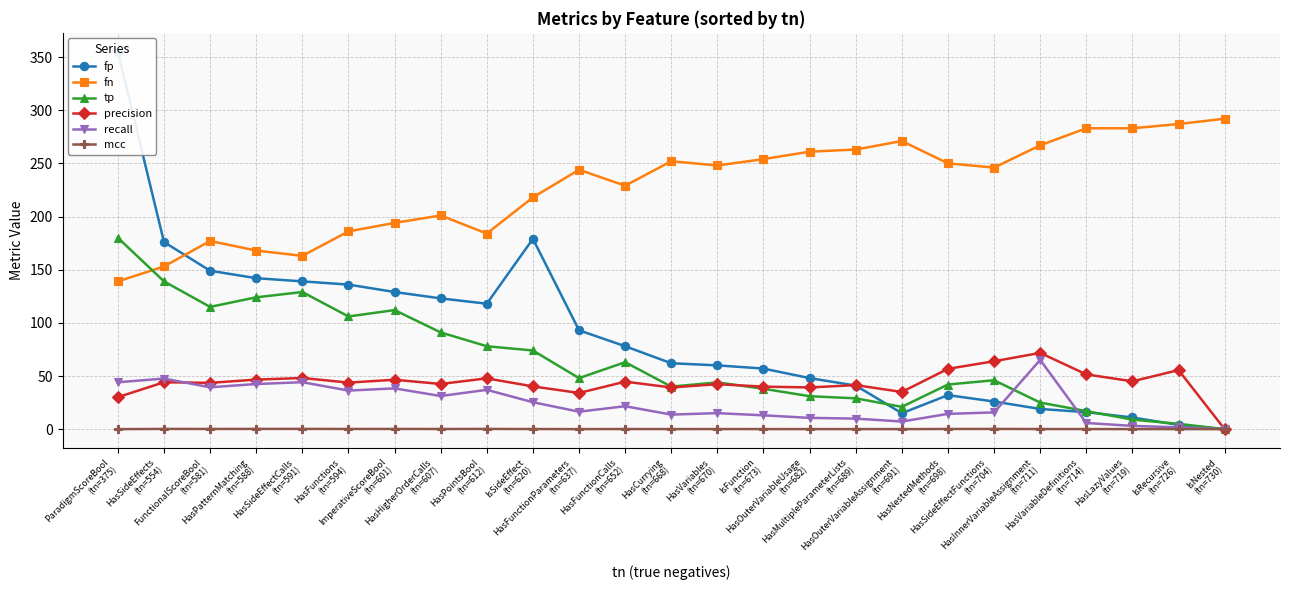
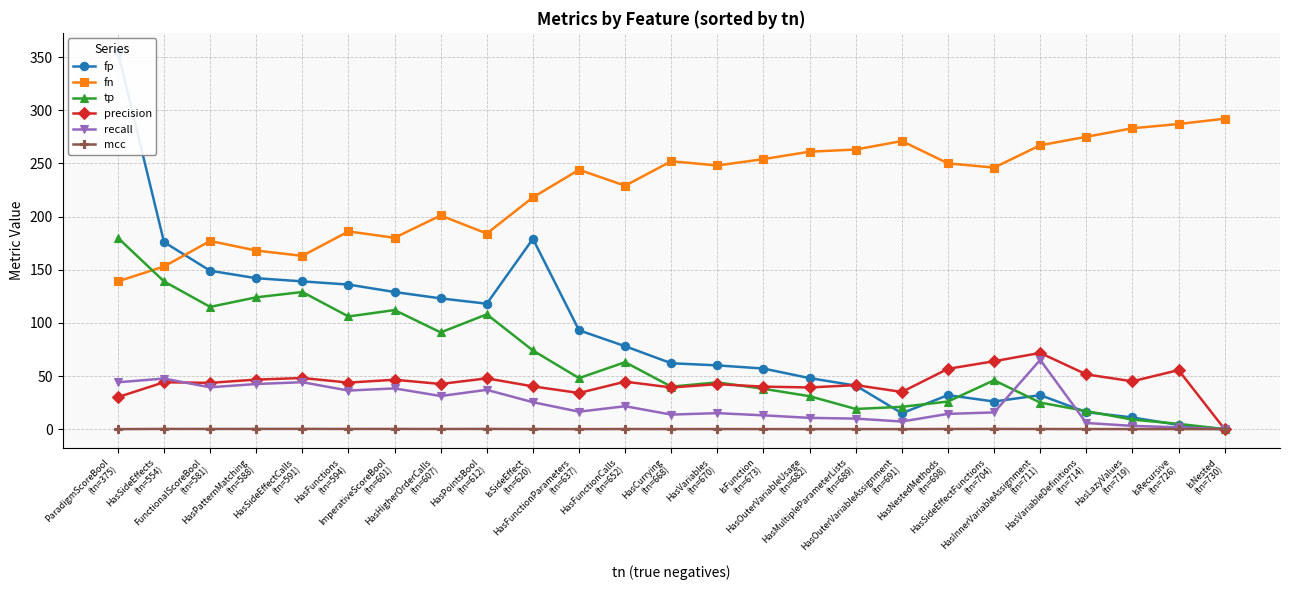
  {
    "fp": {
      "HasSideEffects (tn=554)": 176,
      "FunctionalScoreBool (tn=581)": 149,
      "HasPatternMatching (tn=588)": 142,
      "HasSideEffectCalls (tn=591)": 139,
      "HasFunctions (tn=594)": 136,
      "ImperativeScoreBool (tn=601)": 129,
      "HasHigherOrderCalls (tn=607)": 123,
      "HasPointsBool (tn=612)": 118,
      "IsSideEffect (tn=620)": 179,
      "HasFunctionParameters (tn=637)": 93,
      "HasFunctionCalls (tn=652)": 78,
      "HasCurrying (tn=668)": 62,
      "HasVariables (tn=670)": 60,
      "IsFunction (tn=673)": 57,
      "HasOuterVariableUsage (tn=682)": 48,
      "HasOuterVariableAssignment (tn=691)": 15,
      "HasNestedMethods (tn=698)": 32,
      "HasSideEffectFunctions (tn=704)": 26,
-     "HasInnerVariableAssignment (tn=711)": 19
+     "HasInnerVariableAssignment (tn=711)": 32
    },
    "fn": {
      "ParadigmScoreBool (tn=375)": 139,
      "HasSideEffects (tn=554)": 153,
      "FunctionalScoreBool (tn=581)": 177,
      "HasPatternMatching (tn=588)": 168,
      "HasSideEffectCalls (tn=591)": 163,
      "HasFunctions (tn=594)": 186,
-     "ImperativeScoreBool (tn=601)": 194,
+     "ImperativeScoreBool (tn=601)": 180,
      "HasHigherOrderCalls (tn=607)": 201,
      "HasPointsBool (tn=612)": 184,
      "IsSideEffect (tn=620)": 218,
      "HasFunctionParameters (tn=637)": 244,
      "HasFunctionCalls (tn=652)": 229,
      "HasCurrying (tn=668)": 252,
      "HasVariables (tn=670)": 248,
      "IsFunction (tn=673)": 254,
      "HasOuterVariableUsage (tn=682)": 261,
      "HasMultipleParameterLists (tn=689)": 263,
      "HasOuterVariableAssignment (tn=691)": 271,
      "HasNestedMethods (tn=698)": 250,
      "HasSideEffectFunctions (tn=704)": 246,
      "HasInnerVariableAssignment (tn=711)": 267,
-     "HasVariableDefinitions (tn=714)": 283,
+     "HasVariableDefinitions (tn=714)": 275,
      "HasLazyValues (tn=719)": 283,
      "IsRecursive (tn=726)": 287,
      "IsNested (tn=730)": 292
    },
    "tp": {
      "ParadigmScoreBool (tn=375)": 180,
      "HasSideEffects (tn=554)": 139,
      "FunctionalScoreBool (tn=581)": 115,
      "HasPatternMatching (tn=588)": 124,
      "HasSideEffectCalls (tn=591)": 129,
      "HasFunctions (tn=594)": 106,
      "ImperativeScoreBool (tn=601)": 112,
      "HasHigherOrderCalls (tn=607)": 91,
-     "HasPointsBool (tn=612)": 78,
+     "HasPointsBool (tn=612)": 108,
      "IsSideEffect (tn=620)": 74,
      "HasFunctionParameters (tn=637)": 48,
      "HasFunctionCalls (tn=652)": 63,
      "HasOuterVariableUsage (tn=682)": 31,
-     "HasMultipleParameterLists (tn=689)": 29,
+     "HasMultipleParameterLists (tn=689)": 19,
      "HasOuterVariableAssignment (tn=691)": 21,
-     "HasNestedMethods (tn=698)": 42,
+     "HasNestedMethods (tn=698)": 26,
      "HasSideEffectFunctions (tn=704)": 46,
      "HasInnerVariableAssignment (tn=711)": 25
    },
    "precision": {
      "ParadigmScoreBool (tn=375)": 30,
      "HasSideEffects (tn=554)": 44,
      "FunctionalScoreBool (tn=581)": 44,
      "HasPatternMatching (tn=588)": 47,
      "HasSideEffectCalls (tn=591)": 48,
      "HasFunctions (tn=594)": 44,
      "ImperativeScoreBool (tn=601)": 46,
      "HasHigherOrderCalls (tn=607)": 43,
      "HasPointsBool (tn=612)": 48,
      "IsSideEffect (tn=620)": 40,
      "HasFunctionParameters (tn=637)": 34,
      "HasFunctionCalls (tn=652)": 45,
      "HasOuterVariableUsage (tn=682)": 39,
      "HasOuterVariableAssignment (tn=691)": 35,
      "HasNestedMethods (tn=698)": 57,
      "HasSideEffectFunctions (tn=704)": 64,
      "HasInnerVariableAssignment (tn=711)": 72,
      "HasVariableDefinitions (tn=714)": 52,
      "HasLazyValues (tn=719)": 45,
      "IsRecursive (tn=726)": 56
    },
    "recall": {
      "ParadigmScoreBool (tn=375)": 44,
      "HasSideEffects (tn=554)": 48,
      "FunctionalScoreBool (tn=581)": 39,
      "HasPatternMatching (tn=588)": 42,
      "HasSideEffectCalls (tn=591)": 44,
      "HasFunctions (tn=594)": 36,
      "ImperativeScoreBool (tn=601)": 38,
      "HasHigherOrderCalls (tn=607)": 31,
      "HasPointsBool (tn=612)": 37,
      "IsSideEffect (tn=620)": 25,
      "HasFunctionParameters (tn=637)": 16,
      "HasFunctionCalls (tn=652)": 22,
      "HasCurrying (tn=668)": 14,
      "HasVariables (tn=670)": 15,
      "IsFunction (tn=673)": 13,
      "HasOuterVariableUsage (tn=682)": 11,
      "HasMultipleParameterLists (tn=689)": 10,
      "HasOuterVariableAssignment (tn=691)": 7,
      "HasNestedMethods (tn=698)": 14,
      "HasSideEffectFunctions (tn=704)": 16,
      "HasInnerVariableAssignment (tn=711)": 65,
      "HasVariableDefinitions (tn=714)": 6,
      "HasLazyValues (tn=719)": 3
    },
    "mcc": {
      "ParadigmScoreBool (tn=375)": 0,
      "HasSideEffects (tn=554)": 0,
      "FunctionalScoreBool (tn=581)": 0,
      "HasPatternMatching (tn=588)": 0,
      "HasSideEffectCalls (tn=591)": 0,
      "HasFunctions (tn=594)": 0,
      "ImperativeScoreBool (tn=601)": 0,
      "HasHigherOrderCalls (tn=607)": 0,
      "HasPointsBool (tn=612)": 0,
      "IsSideEffect (tn=620)": 0,
      "HasFunctionParameters (tn=637)": 0,
      "HasFunctionCalls (tn=652)": 0,
      "HasCurrying (tn=668)": 0,
      "HasVariables (tn=670)": 0,
      "IsFunction (tn=673)": 0,
      "HasOuterVariableUsage (tn=682)": 0,
      "HasMultipleParameterLists (tn=689)": 0,
      "HasOuterVariableAssignment (tn=691)": 0,
      "HasNestedMethods (tn=698)": 0,
      "HasSideEffectFunctions (tn=704)": 0,
      "HasInnerVariableAssignment (tn=711)": 0,
      "HasVariableDefinitions (tn=714)": 0,
      "HasLazyValues (tn=719)": 0
    }
  }
